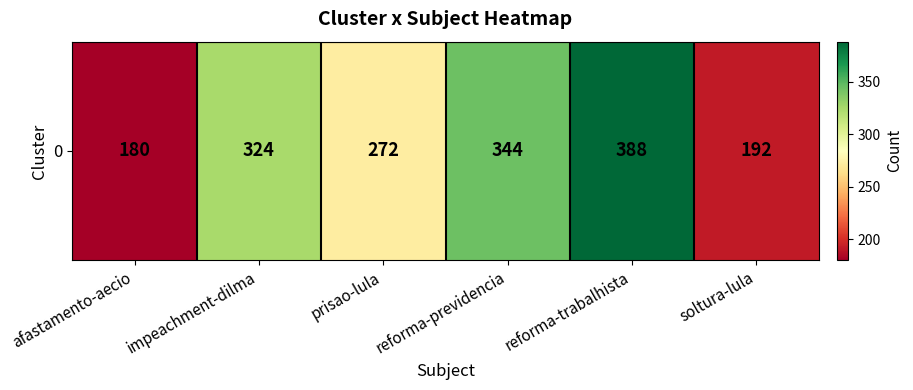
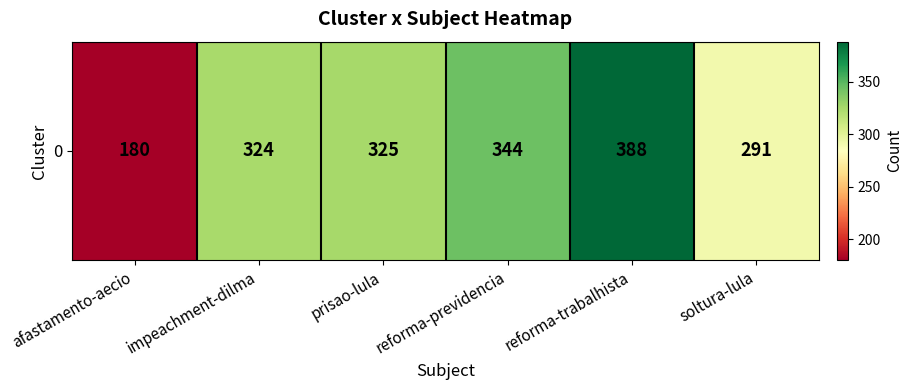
  {
    "0": {
      "afastamento-aecio": 180,
      "impeachment-dilma": 324,
-     "prisao-lula": 272,
+     "prisao-lula": 325,
      "reforma-previdencia": 344,
      "reforma-trabalhista": 388,
-     "soltura-lula": 192
+     "soltura-lula": 291
    }
  }
